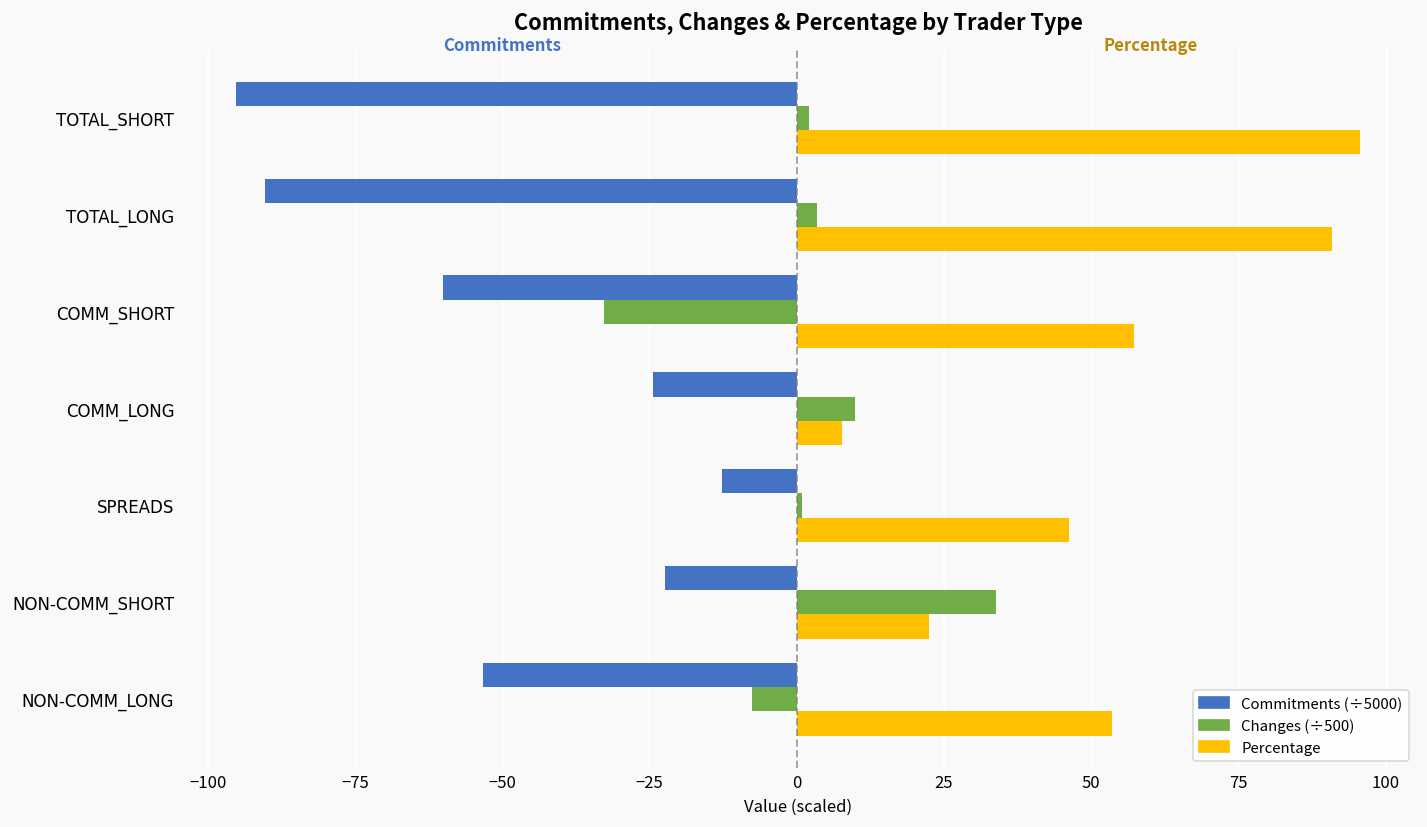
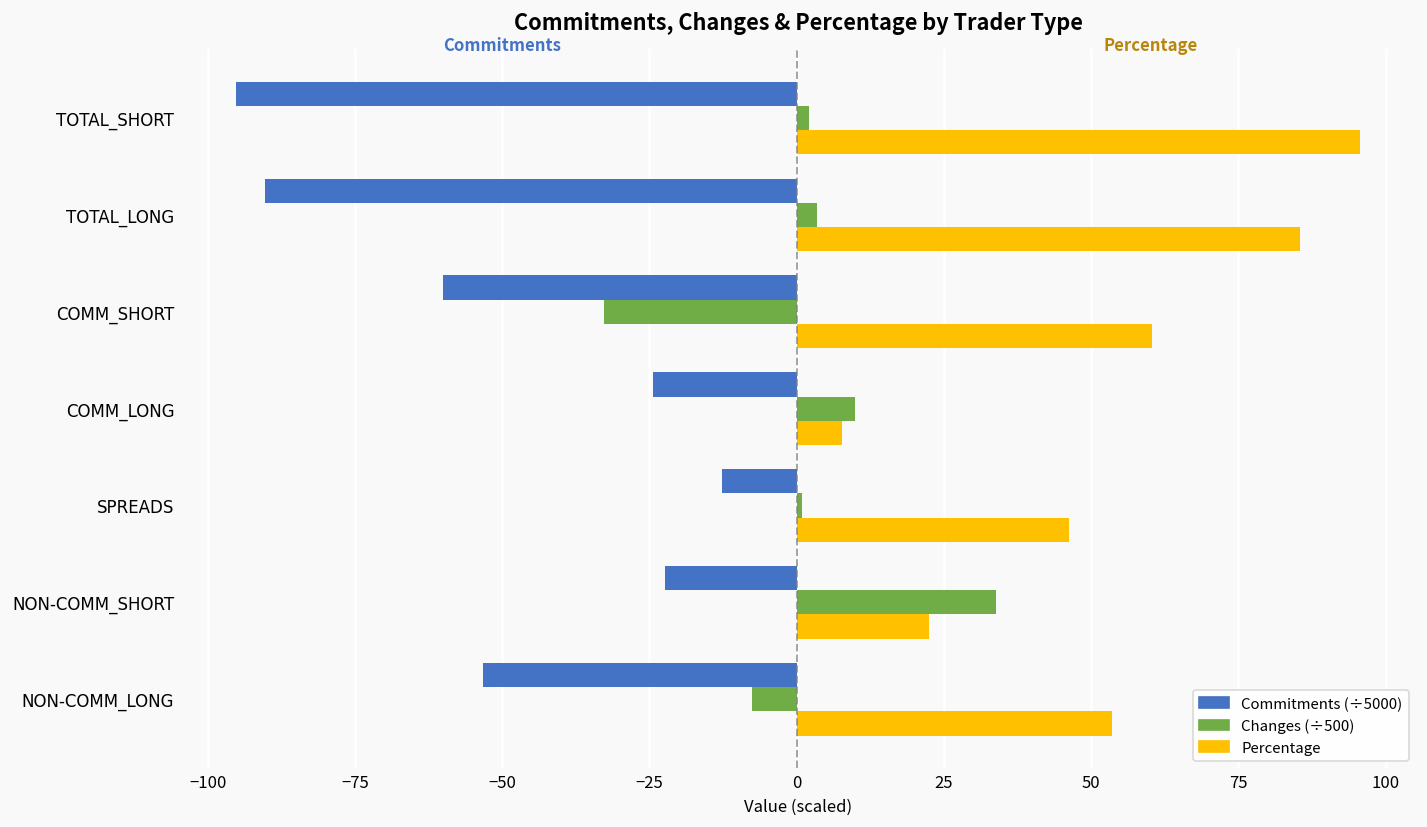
  {
    "Percentage": {
      "TOTAL_SHORT": 96,
-     "TOTAL_LONG": 91,
-     "COMM_SHORT": 57,
+     "TOTAL_LONG": 86,
+     "COMM_SHORT": 60,
      "COMM_LONG": 8,
      "SPREADS": 46,
      "NON-COMM_SHORT": 23,
      "NON-COMM_LONG": 54
    }
  }
